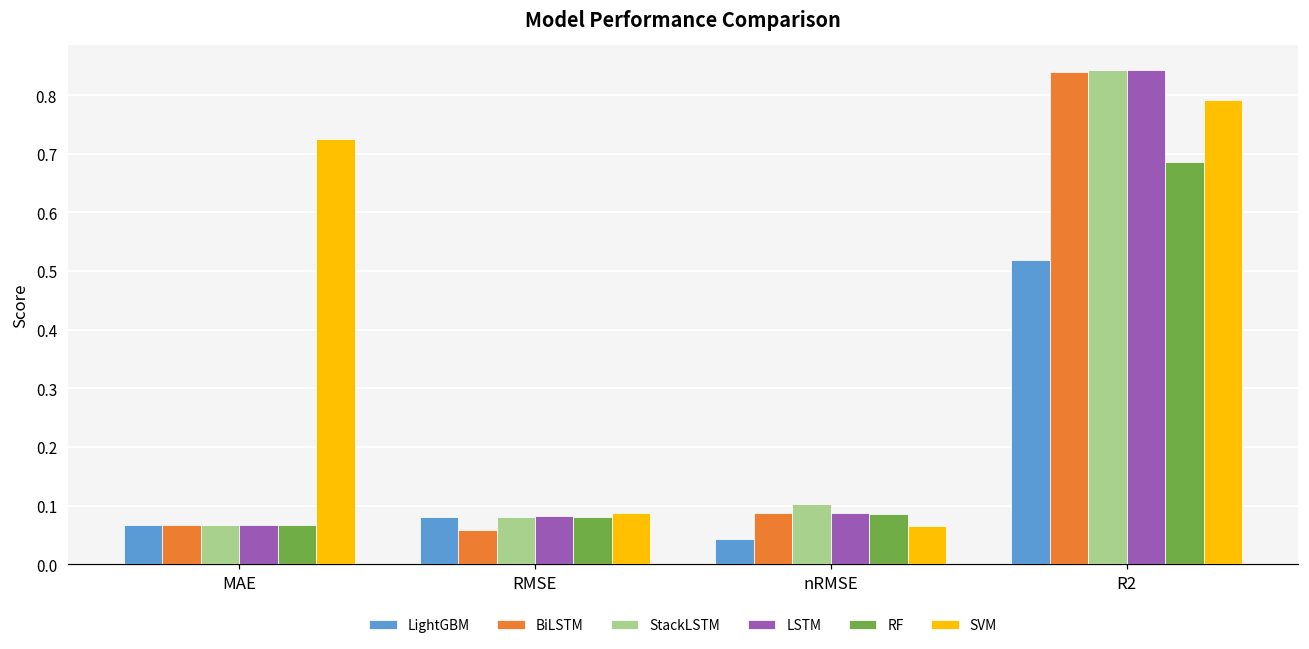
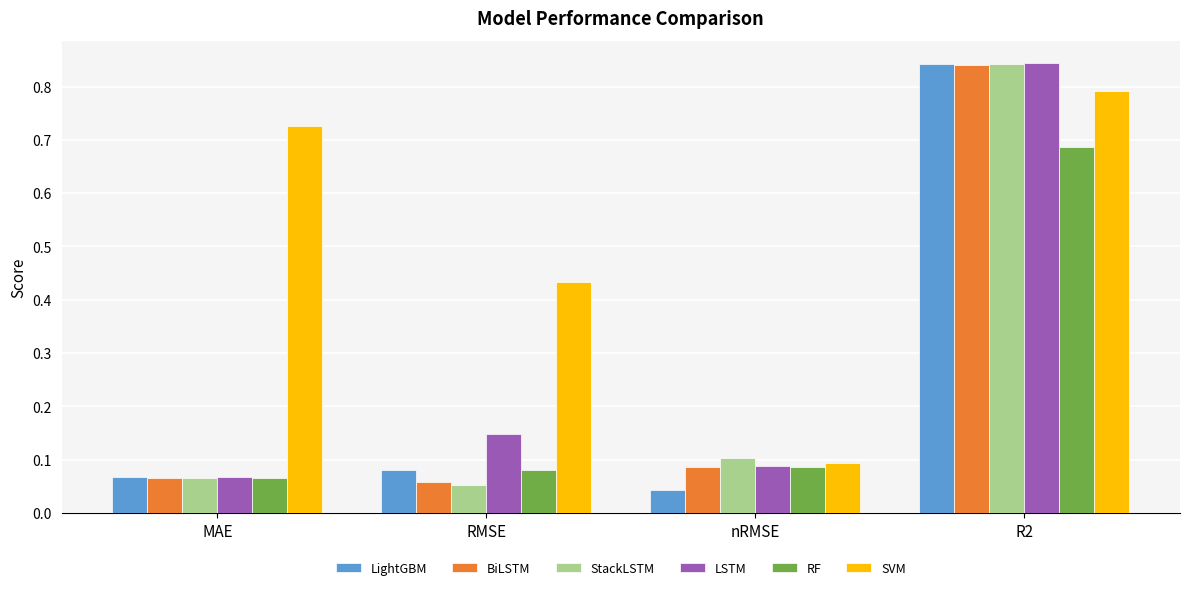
  {
    "LightGBM": {
      "MAE": 0.07,
      "RMSE": 0.08,
      "nRMSE": 0.04,
-     "R2": 0.52
+     "R2": 0.84
    },
    "BiLSTM": {
      "MAE": 0.07,
      "RMSE": 0.06,
      "nRMSE": 0.09,
      "R2": 0.84
    },
    "StackLSTM": {
      "MAE": 0.07,
-     "RMSE": 0.08,
+     "RMSE": 0.05,
      "nRMSE": 0.10,
      "R2": 0.84
    },
    "LSTM": {
      "MAE": 0.07,
-     "RMSE": 0.08,
+     "RMSE": 0.15,
      "nRMSE": 0.09,
      "R2": 0.84
    },
    "RF": {
      "MAE": 0.07,
      "RMSE": 0.08,
      "nRMSE": 0.09,
      "R2": 0.69
    },
    "SVM": {
      "MAE": 0.73,
-     "RMSE": 0.09,
-     "nRMSE": 0.07,
+     "RMSE": 0.43,
+     "nRMSE": 0.09,
      "R2": 0.79
    }
  }
